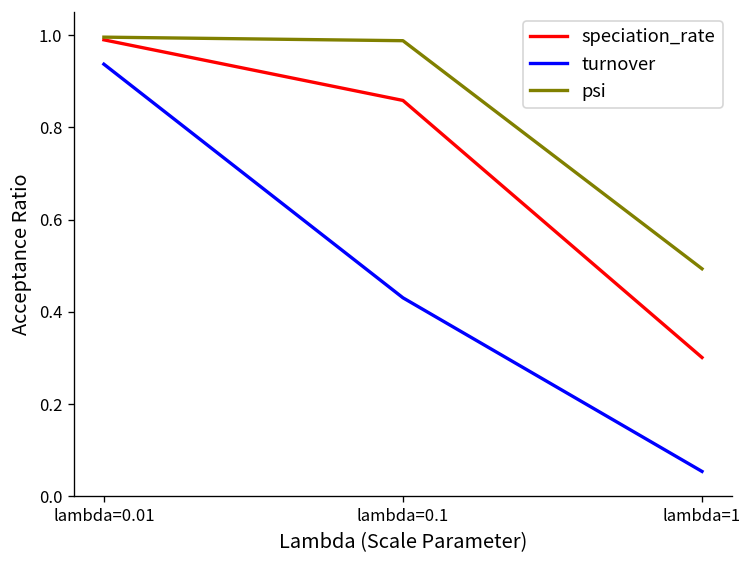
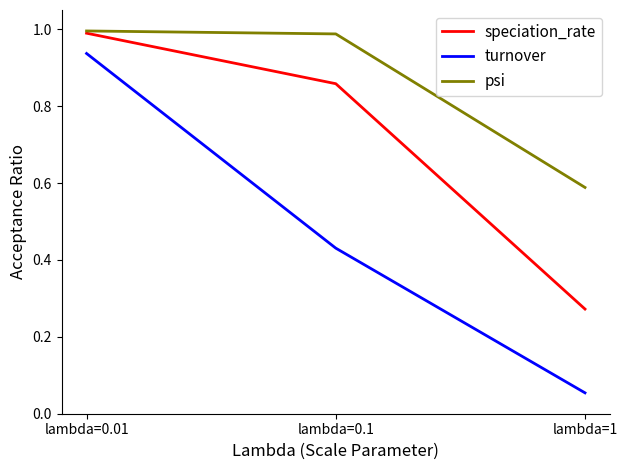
  {
    "speciation_rate": {
      "lambda=0.1": 0.86,
-     "lambda=1": 0.30
+     "lambda=1": 0.27
    },
    "turnover": {
      "lambda=0.01": 0.94,
      "lambda=0.1": 0.43,
      "lambda=1": 0.05
    },
    "psi": {
      "lambda=0.1": 0.99,
-     "lambda=1": 0.49
+     "lambda=1": 0.59
    }
  }
